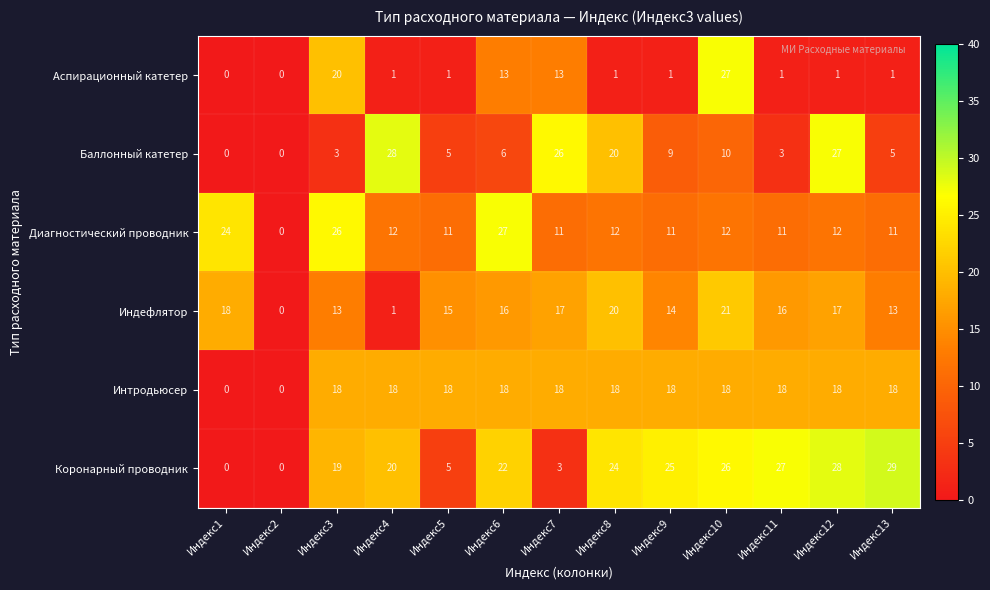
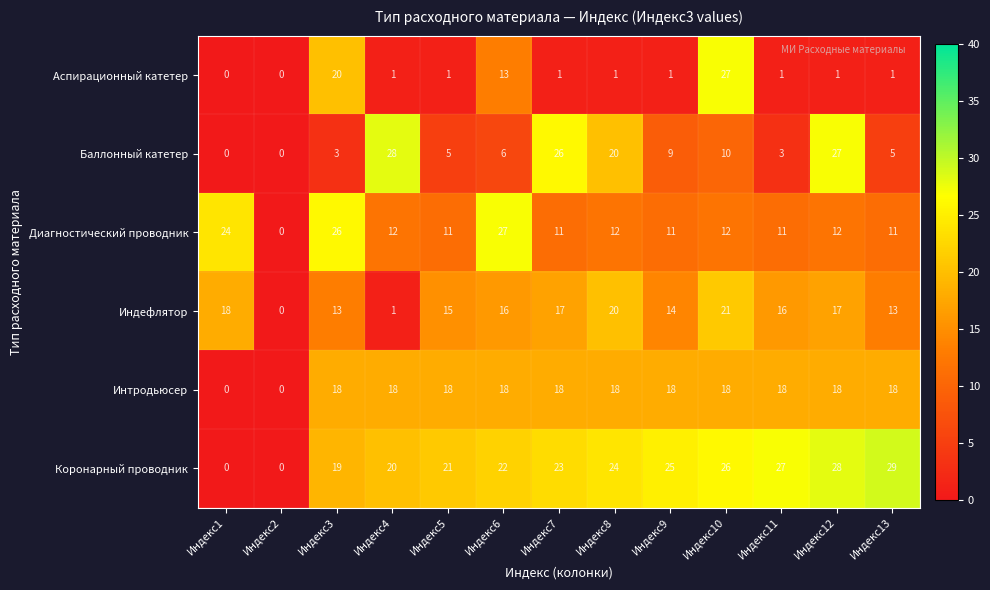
  {
    "Аспирационный катетер": {
      "Индекс1": 0,
      "Индекс2": 0,
      "Индекс3": 20,
      "Индекс4": 1,
      "Индекс5": 1,
      "Индекс6": 13,
-     "Индекс7": 13,
+     "Индекс7": 1,
      "Индекс8": 1,
      "Индекс9": 1,
      "Индекс10": 27,
      "Индекс11": 1,
      "Индекс13": 1
    },
    "Баллонный катетер": {
      "Индекс1": 0,
      "Индекс2": 0,
      "Индекс3": 3,
      "Индекс4": 28,
      "Индекс5": 5,
      "Индекс6": 6,
      "Индекс7": 26,
      "Индекс8": 20,
      "Индекс9": 9,
      "Индекс10": 10,
      "Индекс11": 3,
      "Индекс12": 27,
      "Индекс13": 5
    },
    "Диагностический проводник": {
      "Индекс1": 24,
      "Индекс2": 0,
      "Индекс3": 26,
      "Индекс4": 12,
      "Индекс5": 11,
      "Индекс6": 27,
      "Индекс7": 11,
      "Индекс8": 12,
      "Индекс9": 11,
      "Индекс10": 12,
      "Индекс11": 11,
      "Индекс12": 12,
      "Индекс13": 11
    },
    "Индефлятор": {
      "Индекс1": 18,
      "Индекс2": 0,
      "Индекс3": 13,
      "Индекс4": 1,
      "Индекс5": 15,
      "Индекс6": 16,
      "Индекс7": 17,
      "Индекс8": 20,
      "Индекс9": 14,
      "Индекс10": 21,
      "Индекс11": 16,
      "Индекс12": 17,
      "Индекс13": 13
    },
    "Интродьюсер": {
      "Индекс1": 0,
      "Индекс2": 0,
      "Индекс3": 18,
      "Индекс4": 18,
      "Индекс5": 18,
      "Индекс6": 18,
      "Индекс7": 18,
      "Индекс8": 18,
      "Индекс9": 18,
      "Индекс10": 18,
      "Индекс11": 18,
      "Индекс12": 18,
      "Индекс13": 18
    },
    "Коронарный проводник": {
      "Индекс1": 0,
      "Индекс2": 0,
      "Индекс3": 19,
      "Индекс4": 20,
-     "Индекс5": 5,
+     "Индекс5": 21,
      "Индекс6": 22,
-     "Индекс7": 3,
+     "Индекс7": 23,
      "Индекс8": 24,
      "Индекс9": 25,
      "Индекс10": 26,
      "Индекс11": 27,
      "Индекс12": 28,
      "Индекс13": 29
    }
  }
